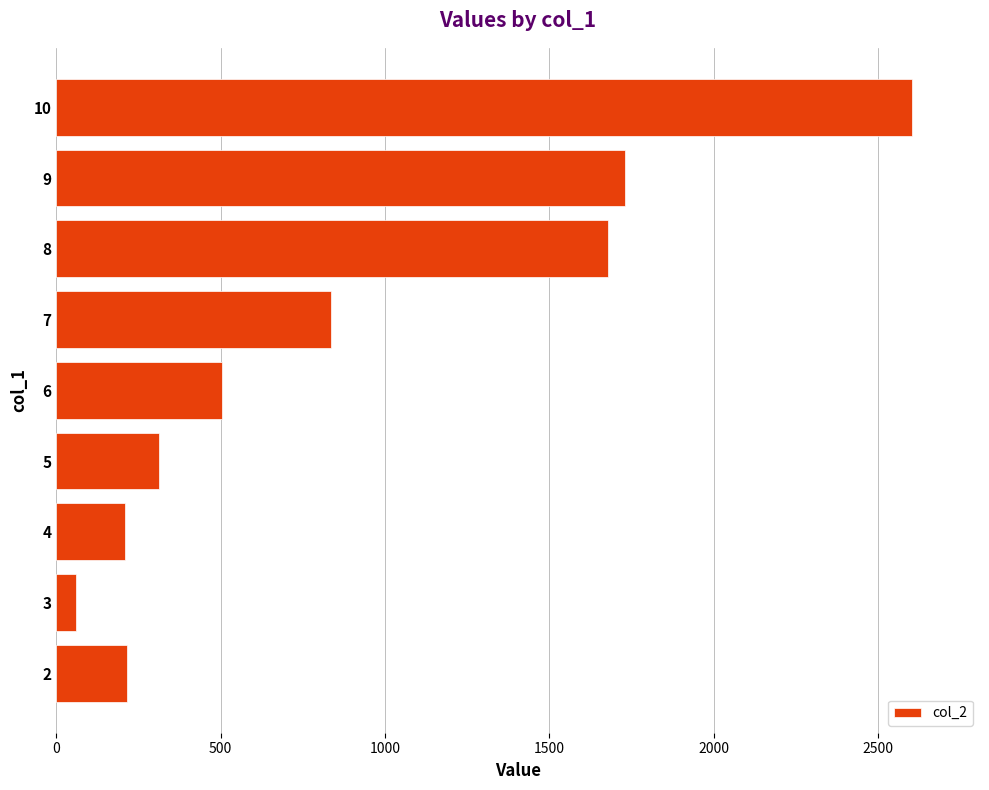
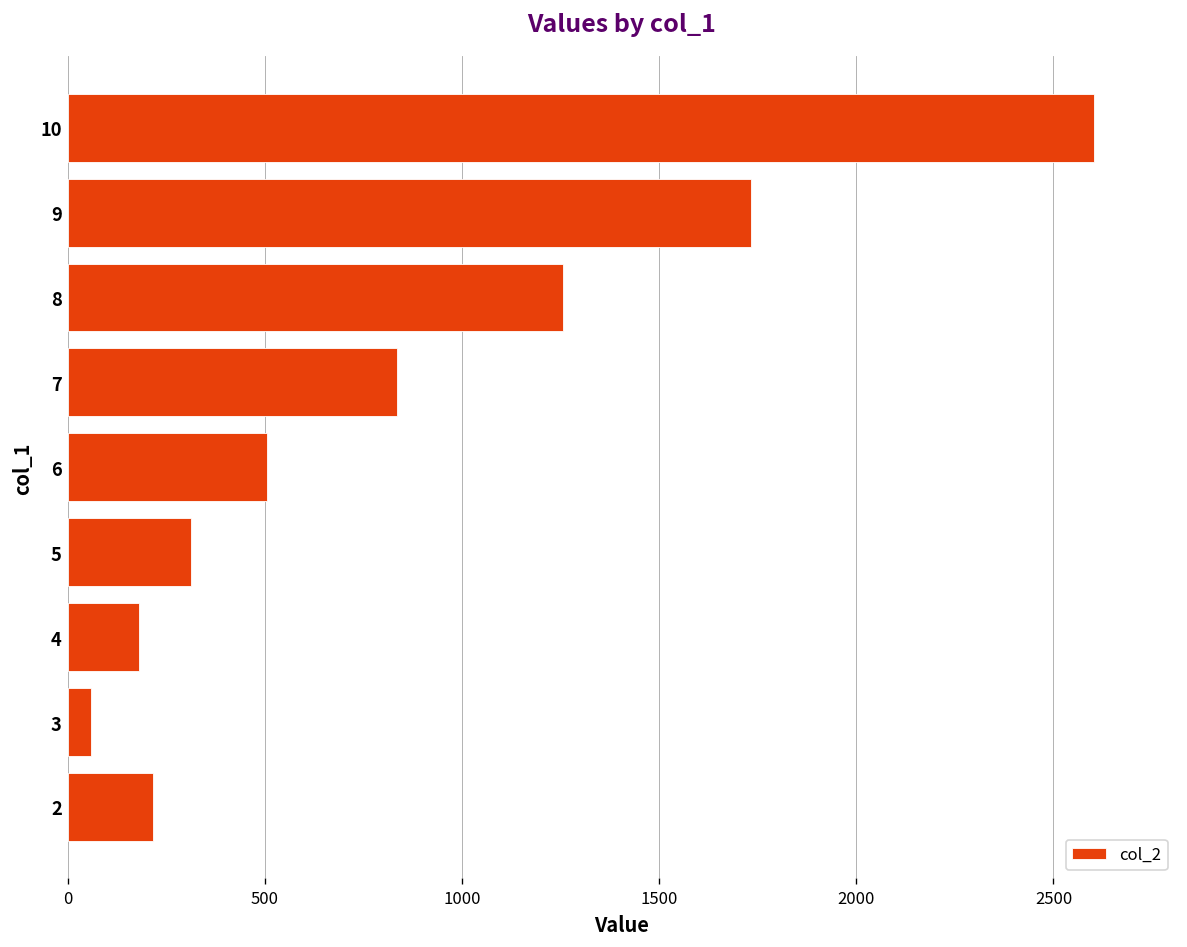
  {
    "10": 2600,
    "9": 1730,
-   "8": 1680,
+   "8": 1260,
    "7": 840,
    "6": 500,
    "5": 310,
-   "4": 210,
+   "4": 180,
    "3": 60,
    "2": 220
  }
